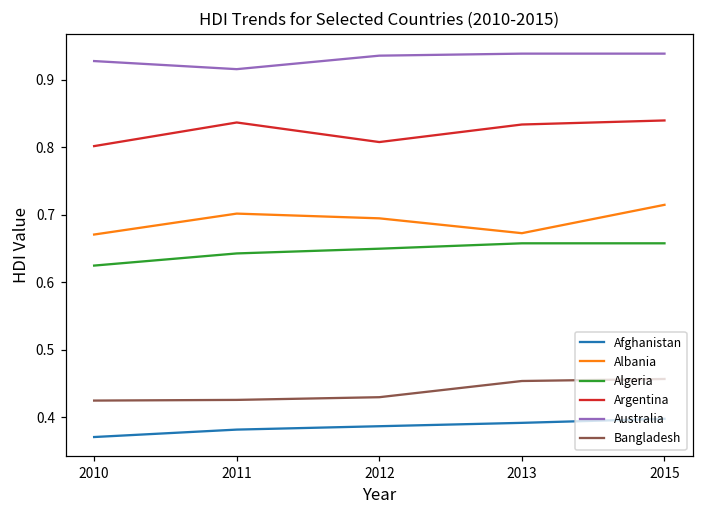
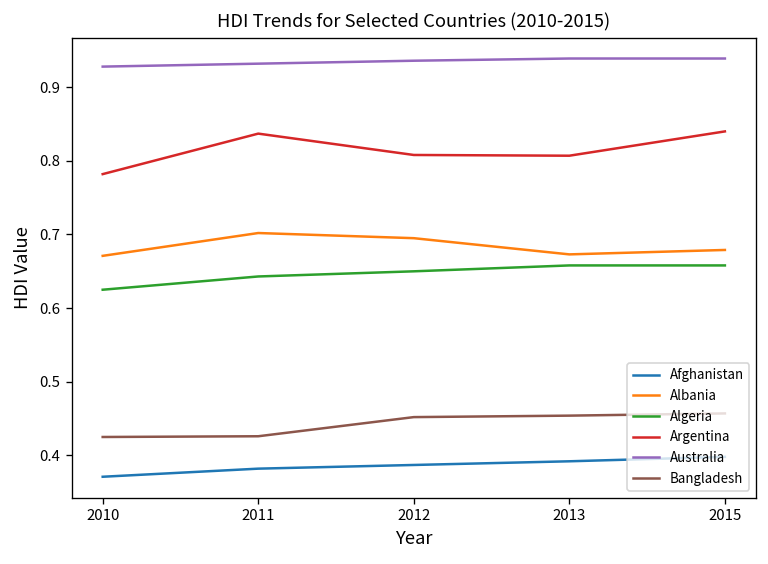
  {
    "Afghanistan": {
      "2010": 0.37,
      "2011": 0.38,
      "2012": 0.39,
      "2013": 0.39
    },
    "Albania": {
      "2010": 0.67,
      "2011": 0.70,
      "2012": 0.70,
      "2013": 0.67,
-     "2015": 0.72
+     "2015": 0.68
    },
    "Algeria": {
      "2010": 0.63,
      "2011": 0.64,
      "2012": 0.65,
      "2013": 0.66,
      "2015": 0.66
    },
    "Argentina": {
-     "2010": 0.80,
+     "2010": 0.78,
      "2011": 0.84,
      "2012": 0.81,
-     "2013": 0.83,
+     "2013": 0.81,
      "2015": 0.84
    },
    "Australia": {
      "2010": 0.93,
-     "2011": 0.92,
+     "2011": 0.93,
      "2012": 0.94,
      "2013": 0.94,
      "2015": 0.94
    },
    "Bangladesh": {
      "2010": 0.43,
      "2011": 0.43,
-     "2012": 0.43,
+     "2012": 0.45,
      "2013": 0.45
    }
  }
